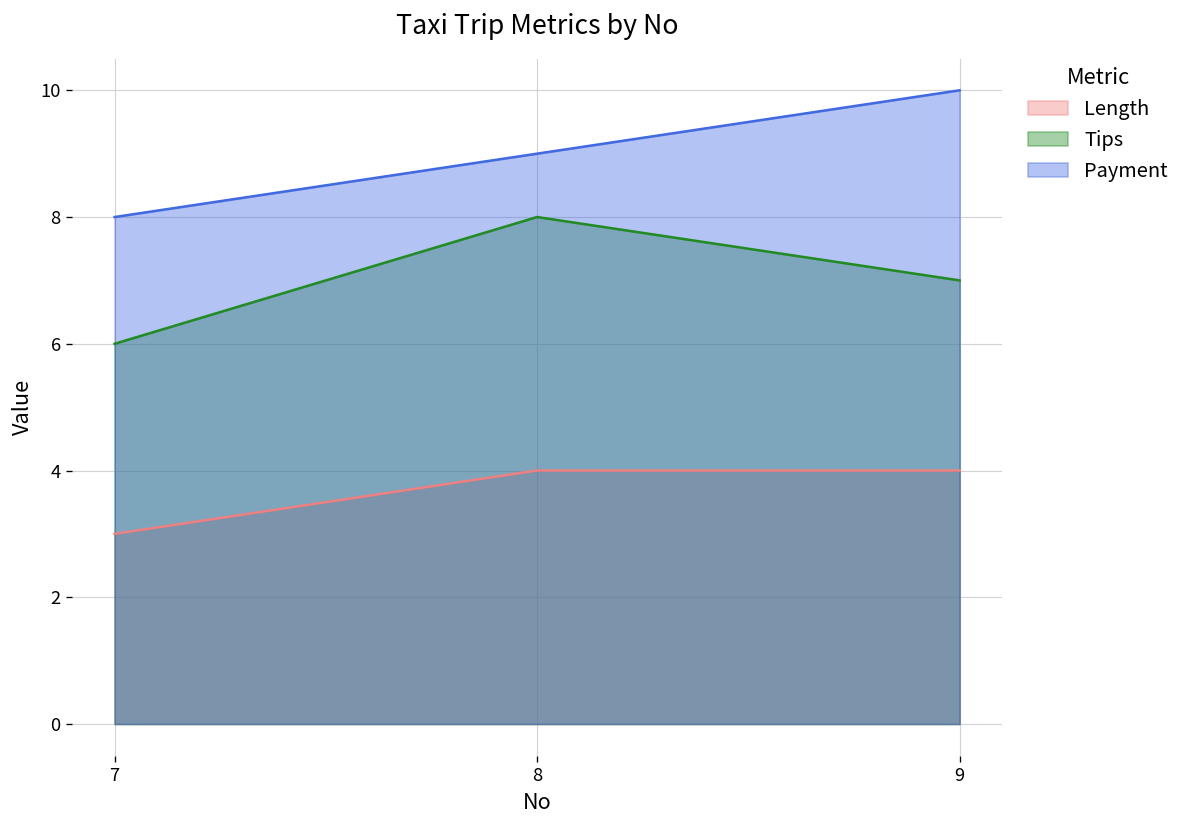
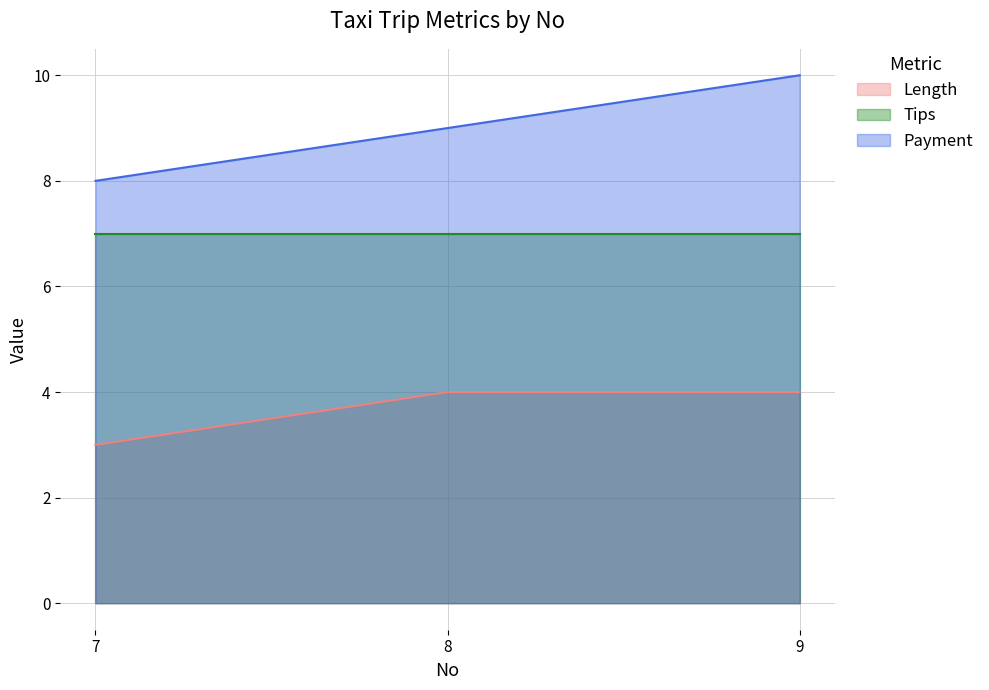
  {
    "Length": {
      "7": 3,
      "8": 4,
      "9": 4
    },
    "Tips": {
-     "7": 6,
-     "8": 8,
+     "7": 7,
+     "8": 7,
      "9": 7
    },
    "Payment": {
      "7": 8,
      "8": 9,
      "9": 10
    }
  }
